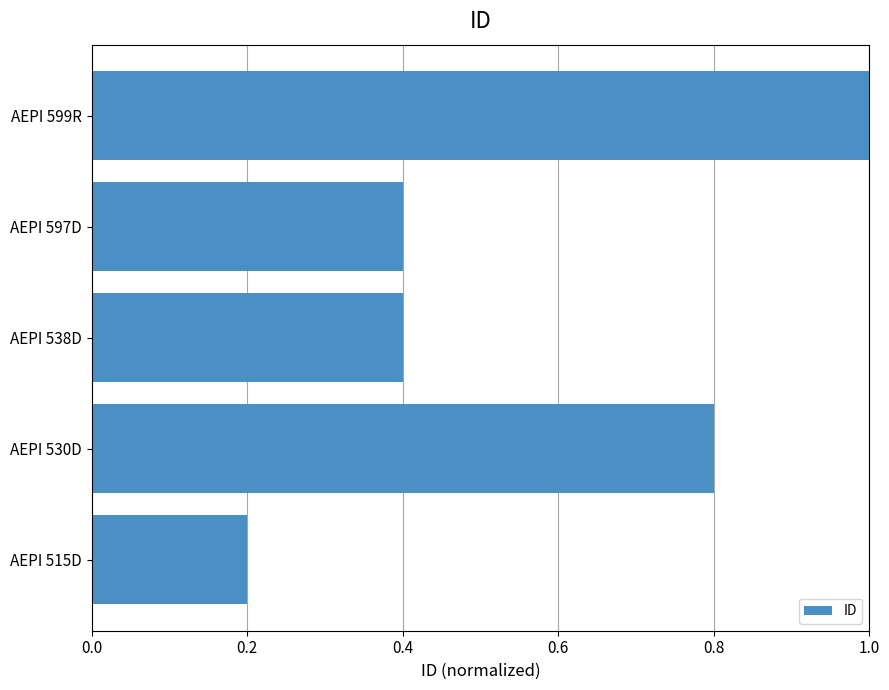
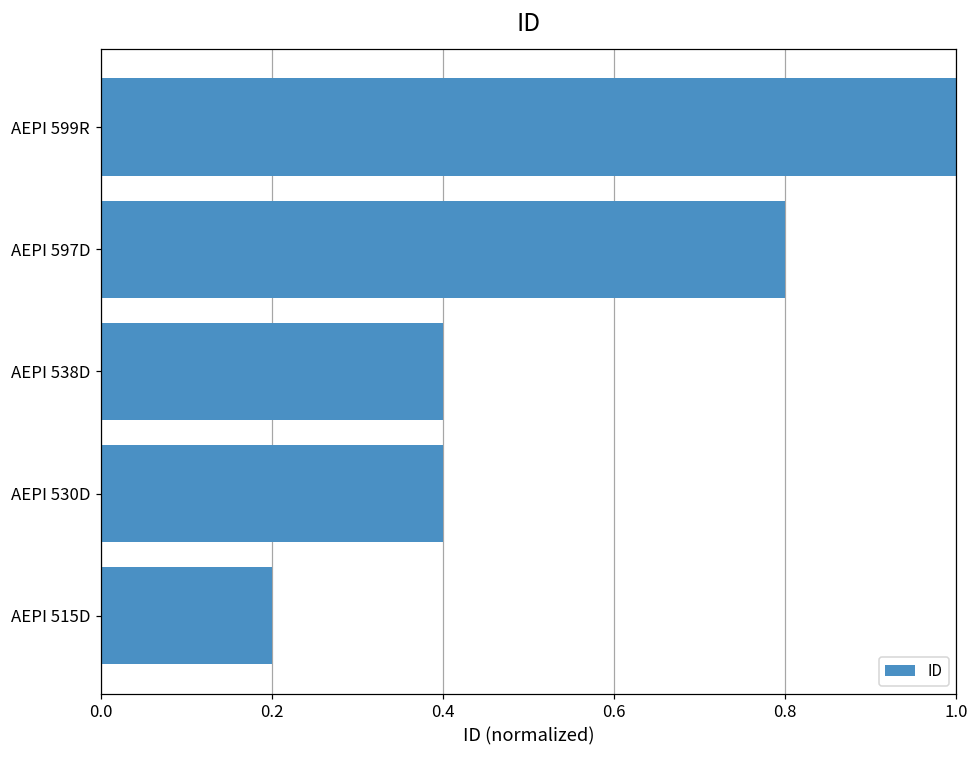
  {
    "AEPI 599R": 1.00,
-   "AEPI 597D": 0.40,
+   "AEPI 597D": 0.80,
    "AEPI 538D": 0.40,
-   "AEPI 530D": 0.80,
+   "AEPI 530D": 0.40,
    "AEPI 515D": 0.20
  }
